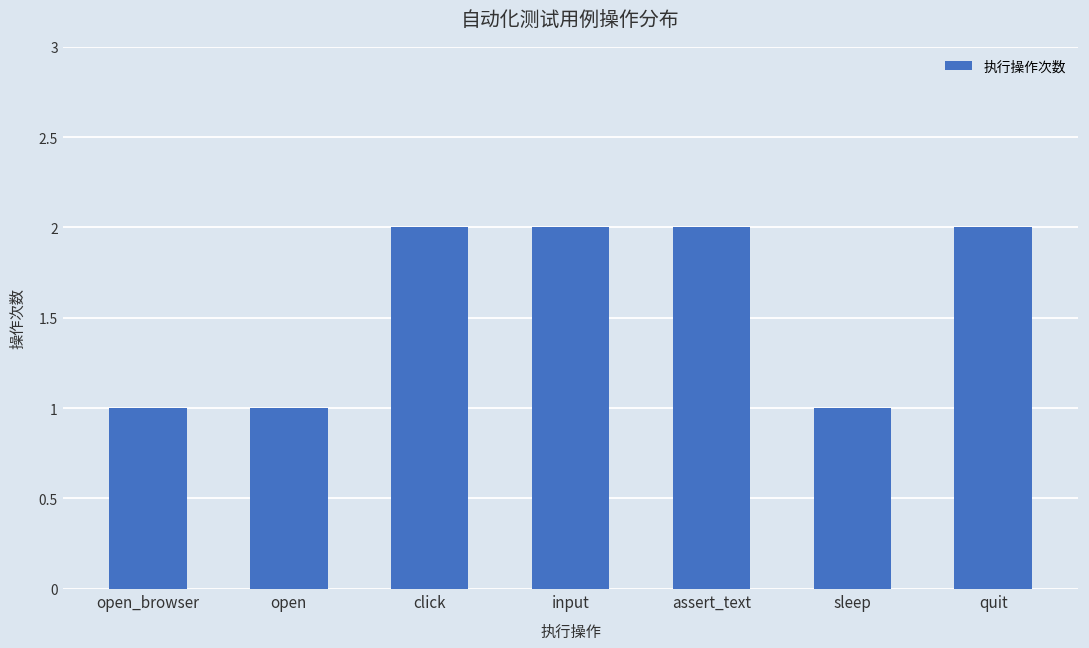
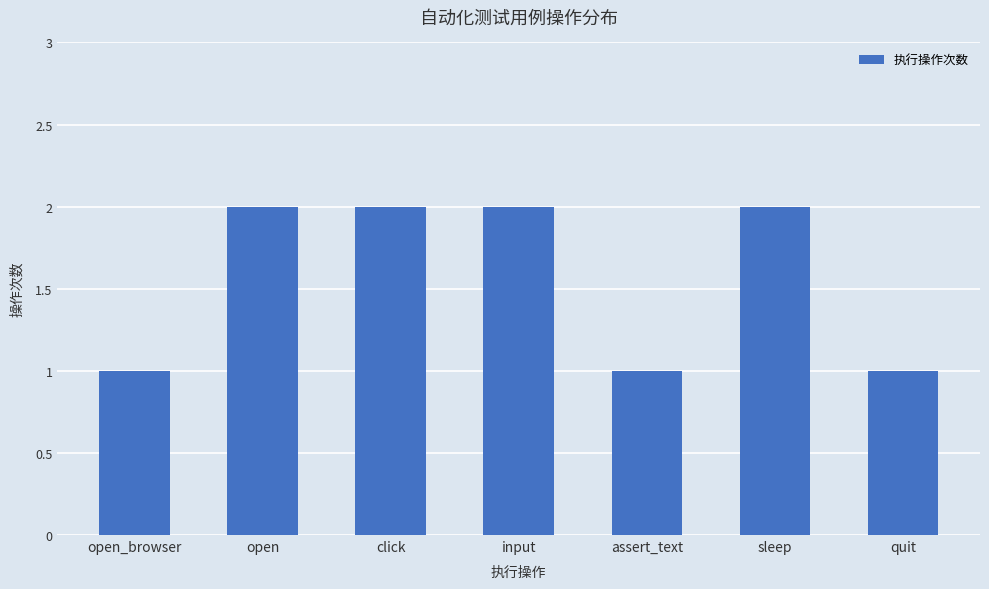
  {
    "open_browser": 1,
-   "open": 1,
+   "open": 2,
    "click": 2,
    "input": 2,
-   "assert_text": 2,
-   "sleep": 1,
-   "quit": 2
+   "assert_text": 1,
+   "sleep": 2,
+   "quit": 1
  }
